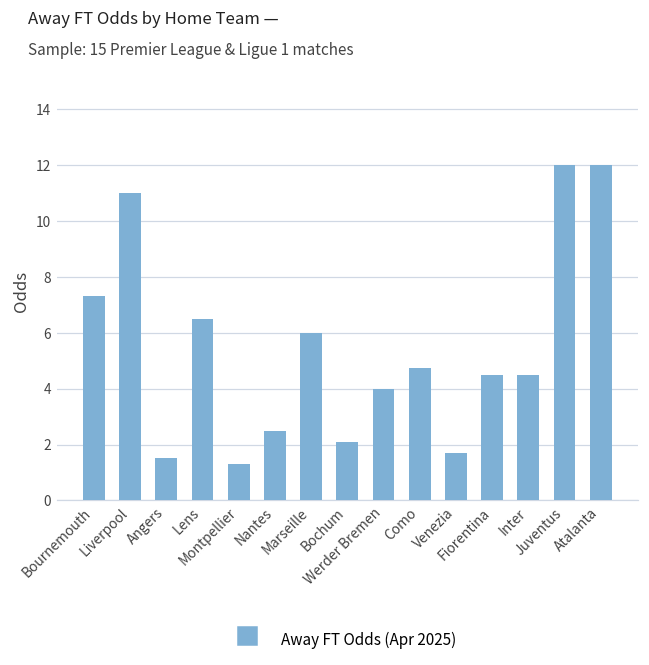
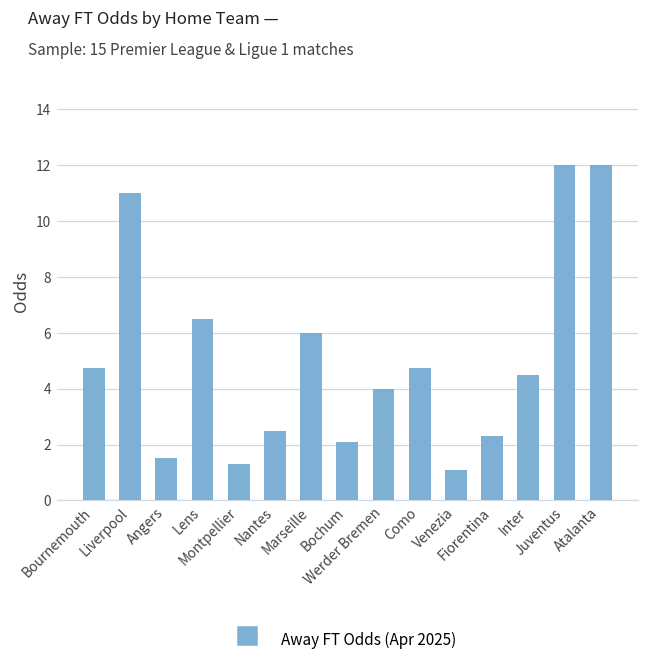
  {
-   "Bournemouth": 7.3,
+   "Bournemouth": 4.8,
    "Liverpool": 11.0,
    "Angers": 1.5,
    "Lens": 6.5,
    "Montpellier": 1.3,
    "Nantes": 2.5,
    "Marseille": 6.0,
    "Bochum": 2.1,
    "Werder Bremen": 4.0,
    "Como": 4.8,
-   "Venezia": 1.7,
-   "Fiorentina": 4.5,
+   "Venezia": 1.1,
+   "Fiorentina": 2.3,
    "Inter": 4.5,
    "Juventus": 12.0,
    "Atalanta": 12.0
  }
